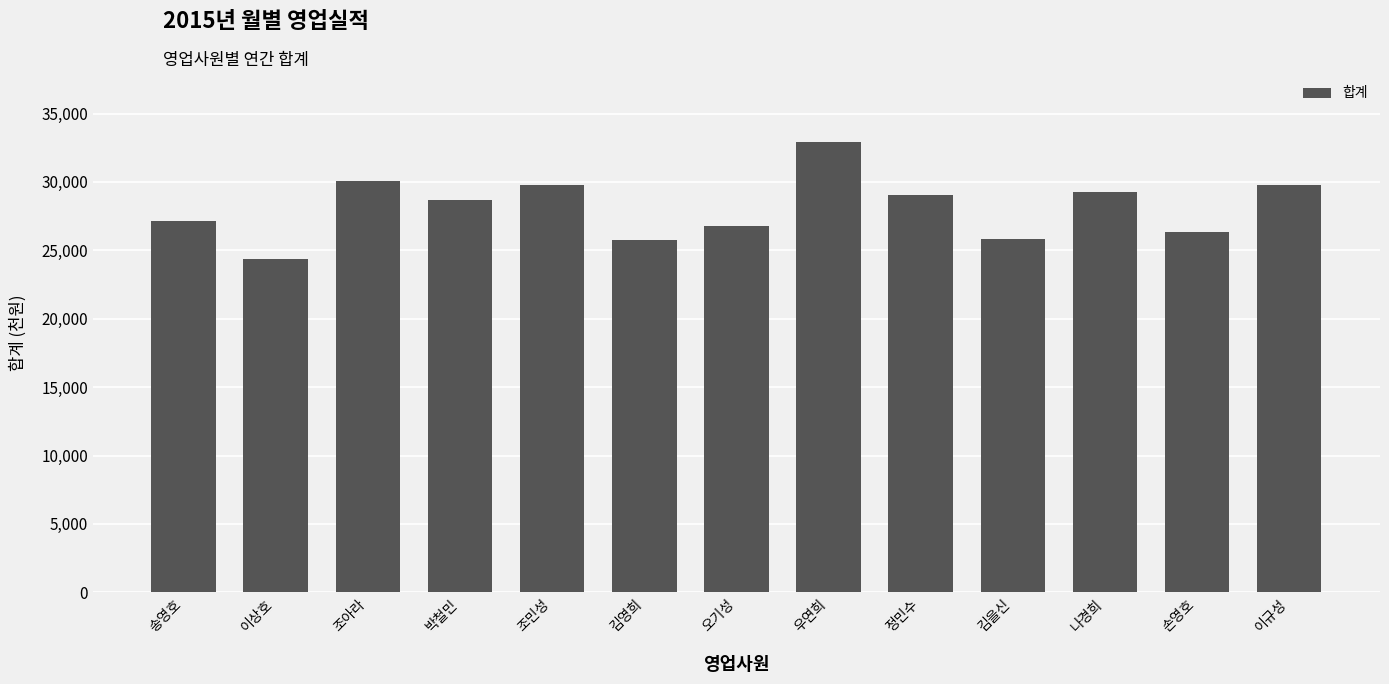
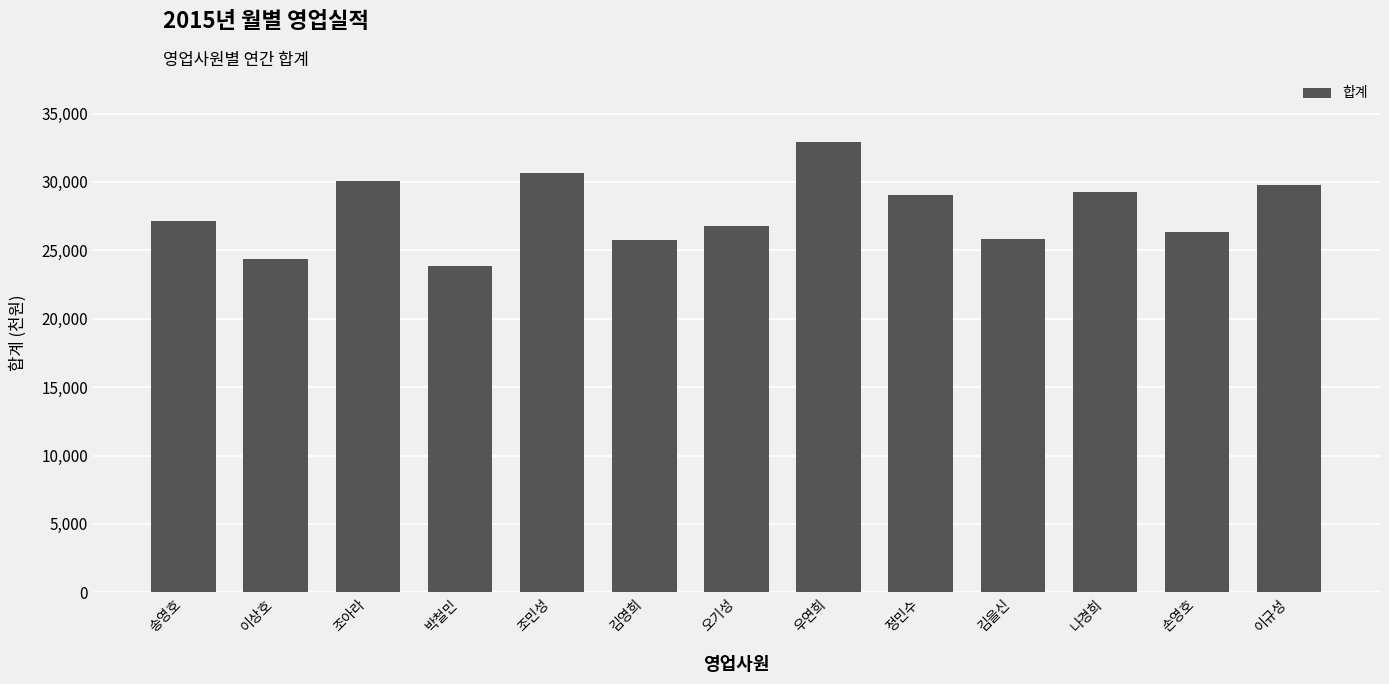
  {
    "송영호": "27,200",
    "이상호": "24,400",
    "조아라": "30,100",
-   "박철민": "28,700",
-   "조민성": "29,700",
+   "박철민": "23,900",
+   "조민성": "30,600",
    "김영희": "25,800",
    "오기성": "26,800",
    "우연희": "33,000",
    "정민수": "29,000",
    "김을신": "25,800",
    "나경희": "29,300",
    "손영호": "26,400",
    "이규성": "29,800"
  }
